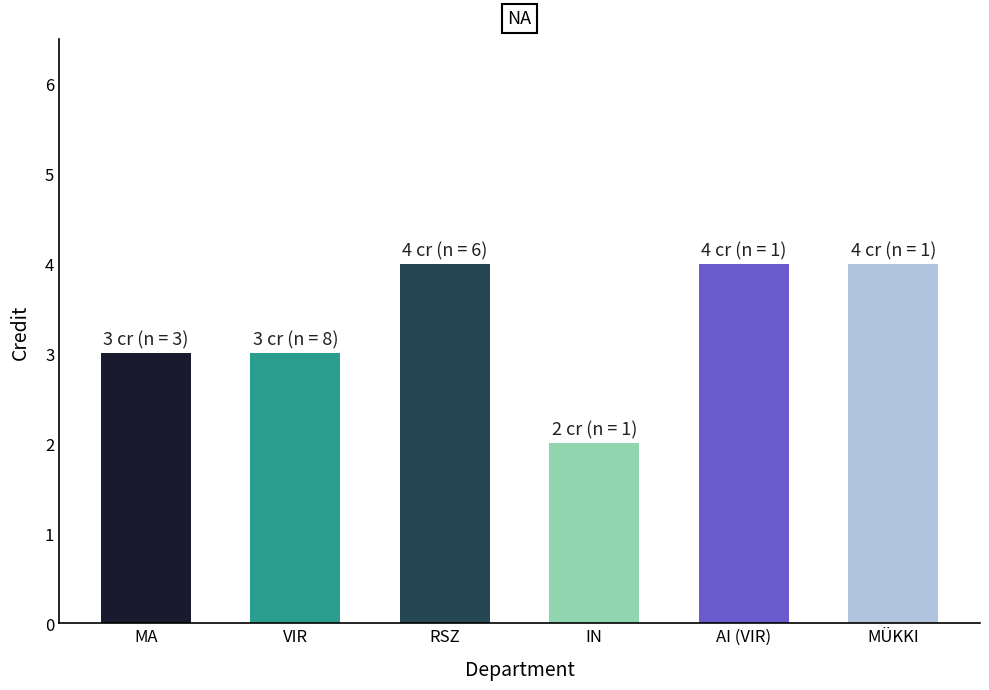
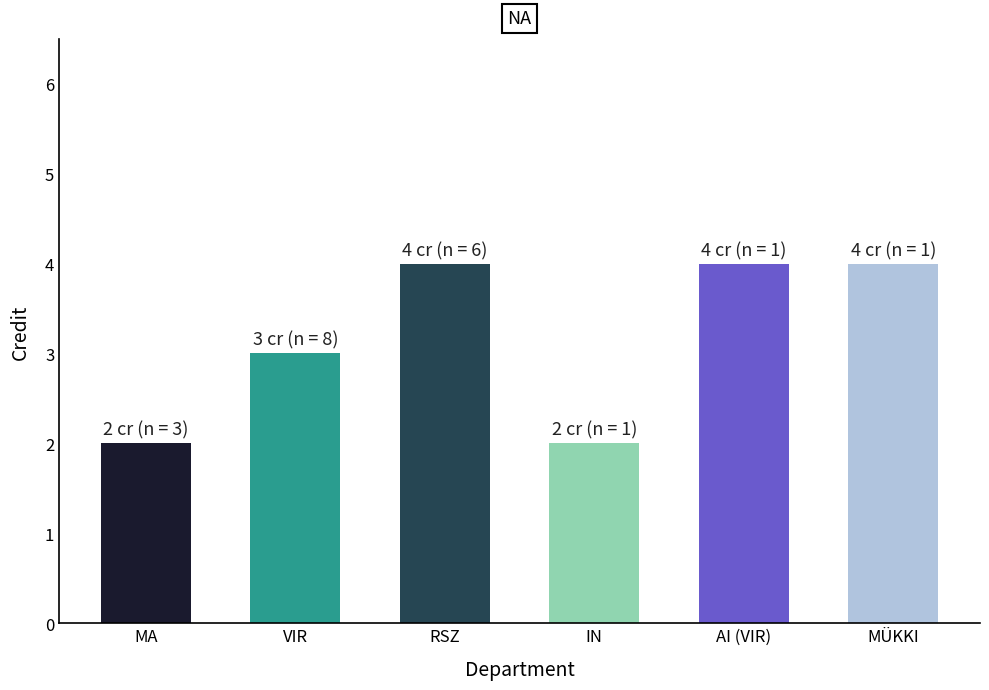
  {
-   "MA": 3,
+   "MA": 2,
    "VIR": 3,
    "RSZ": 4,
    "IN": 2,
    "AI (VIR)": 4,
    "MÜKKI": 4
  }
